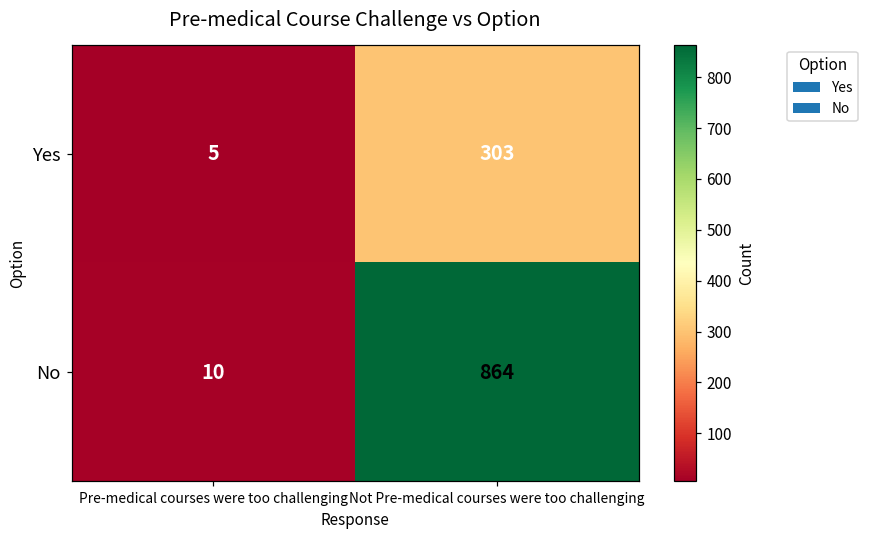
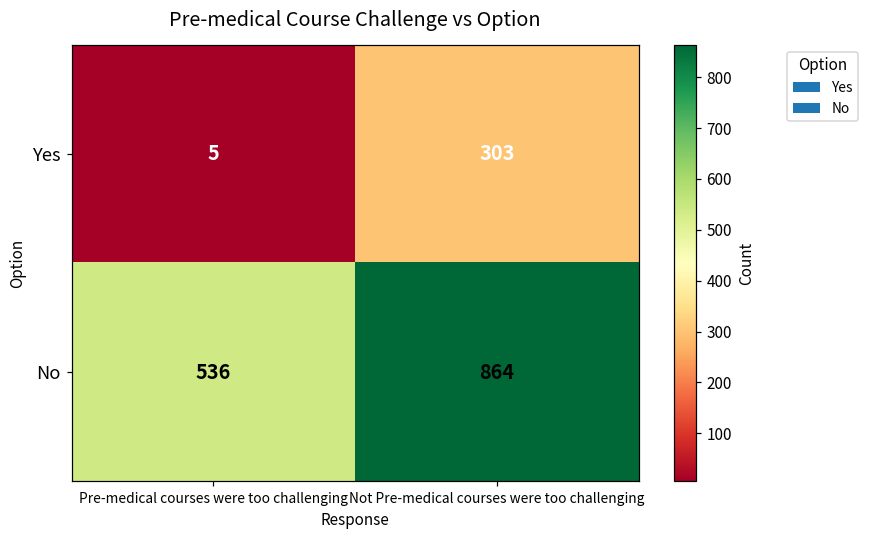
  {
    "Yes": {
      "Pre-medical courses were too challenging": 5,
      "Not Pre-medical courses were too challenging": 303
    },
    "No": {
-     "Pre-medical courses were too challenging": 10,
+     "Pre-medical courses were too challenging": 536,
      "Not Pre-medical courses were too challenging": 864
    }
  }
